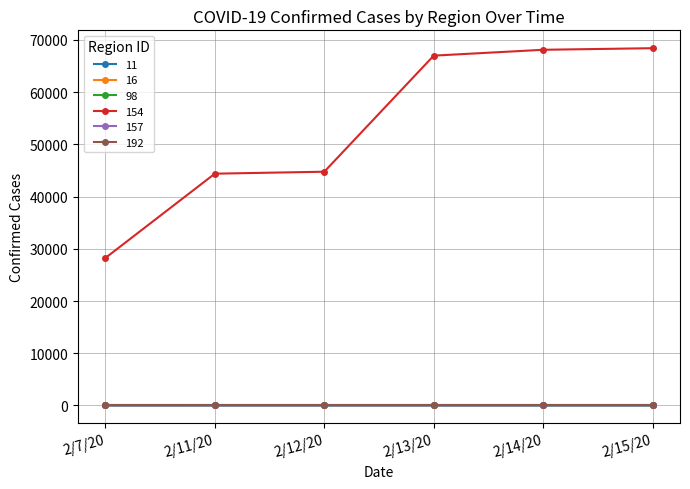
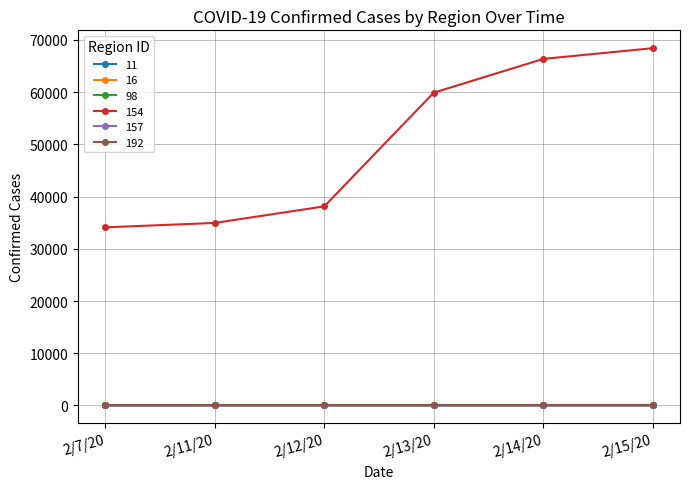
  {
    "192": {
      "2/7/20": 0,
      "2/11/20": 0,
      "2/12/20": 0,
      "2/13/20": 0,
      "2/14/20": 0,
      "2/15/20": 0
    },
    "154": {
-     "2/7/20": 28000,
-     "2/11/20": 44000,
-     "2/12/20": 45000,
-     "2/13/20": 67000,
-     "2/14/20": 68000,
+     "2/7/20": 34000,
+     "2/11/20": 35000,
+     "2/12/20": 38000,
+     "2/13/20": 60000,
+     "2/14/20": 66000,
      "2/15/20": 68000
    }
  }
